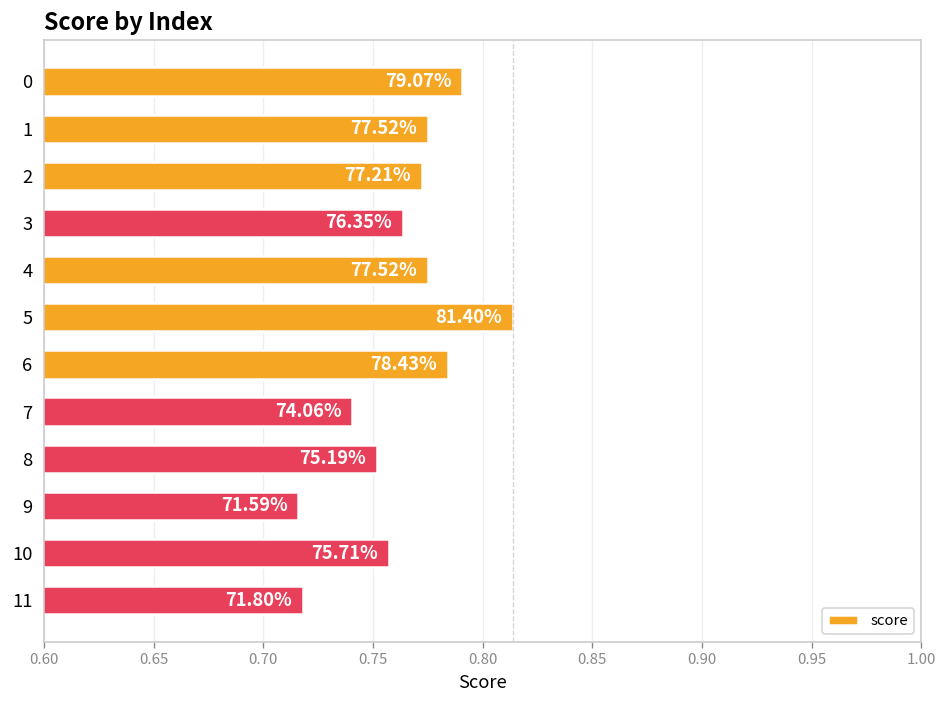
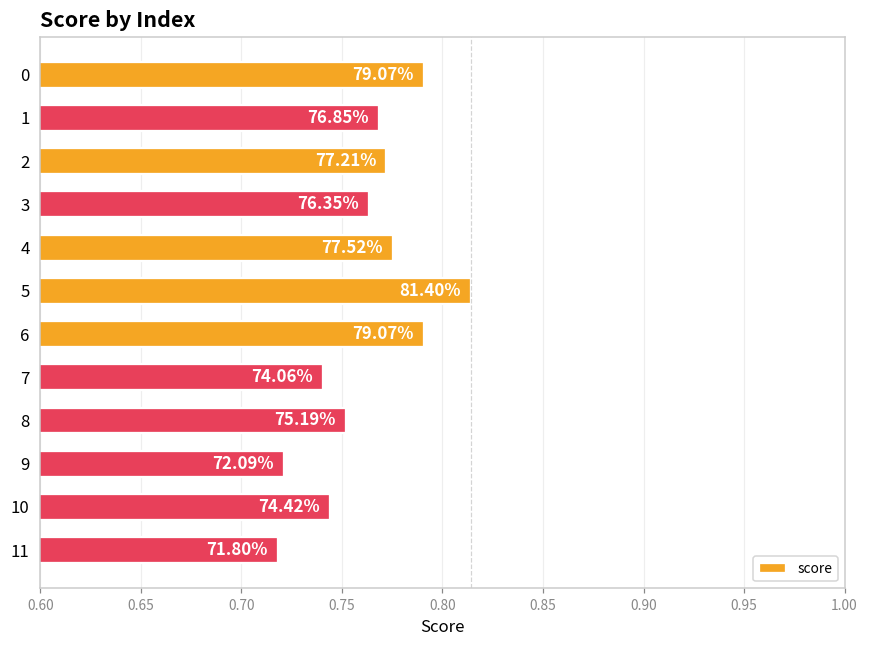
  {
    "0": "79.07%",
-   "1": "77.52%",
+   "1": "76.85%",
    "2": "77.21%",
    "3": "76.35%",
    "4": "77.52%",
    "5": "81.40%",
-   "6": "78.43%",
+   "6": "79.07%",
    "7": "74.06%",
    "8": "75.19%",
-   "9": "71.59%",
-   "10": "75.71%",
+   "9": "72.09%",
+   "10": "74.42%",
    "11": "71.80%"
  }
